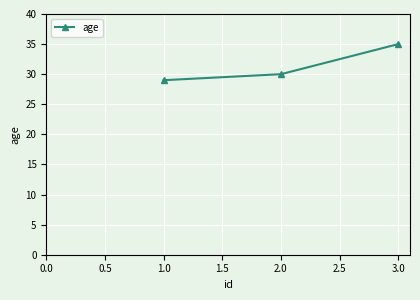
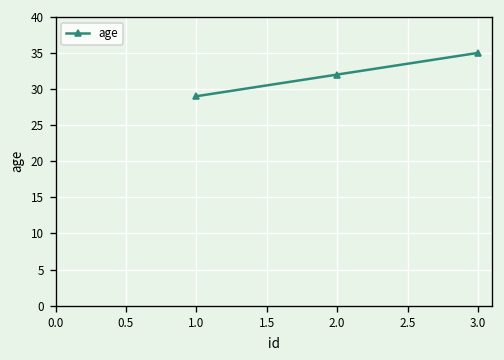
  {
    "1.0": 29,
-   "2.0": 30,
+   "2.0": 32,
    "3.0": 35
  }
